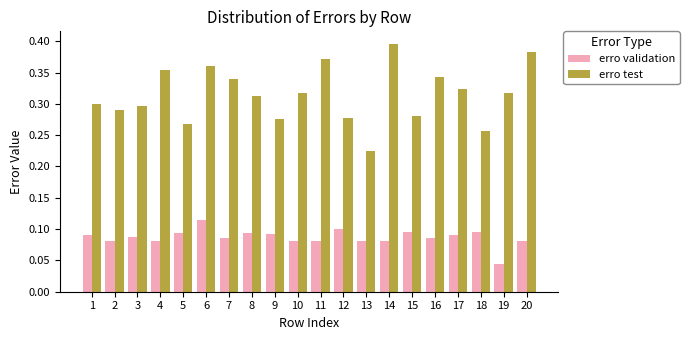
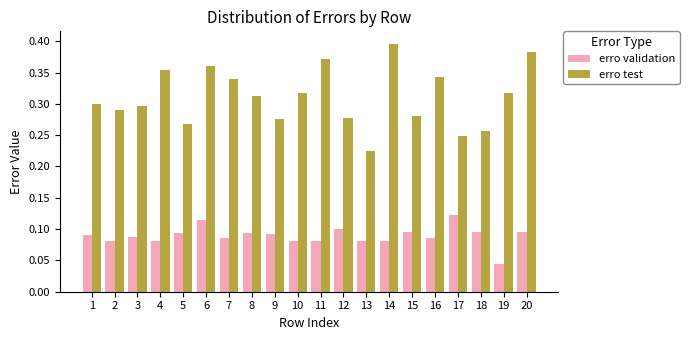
  {
    "erro validation": {
      "1": 0.09,
      "2": 0.08,
      "3": 0.09,
      "4": 0.08,
      "5": 0.09,
      "6": 0.11,
      "7": 0.09,
      "8": 0.09,
      "9": 0.09,
      "10": 0.08,
      "11": 0.08,
      "12": 0.10,
      "13": 0.08,
      "14": 0.08,
      "15": 0.10,
      "16": 0.09,
-     "17": 0.09,
+     "17": 0.12,
      "18": 0.10,
      "19": 0.04,
-     "20": 0.08
+     "20": 0.10
    },
    "erro test": {
      "1": 0.30,
      "2": 0.29,
      "3": 0.30,
      "4": 0.35,
      "5": 0.27,
      "6": 0.36,
      "7": 0.34,
      "8": 0.31,
      "9": 0.28,
      "10": 0.32,
      "11": 0.37,
      "12": 0.28,
      "13": 0.22,
      "14": 0.40,
      "15": 0.28,
      "16": 0.34,
-     "17": 0.32,
+     "17": 0.25,
      "18": 0.26,
      "19": 0.32,
      "20": 0.38
    }
  }
